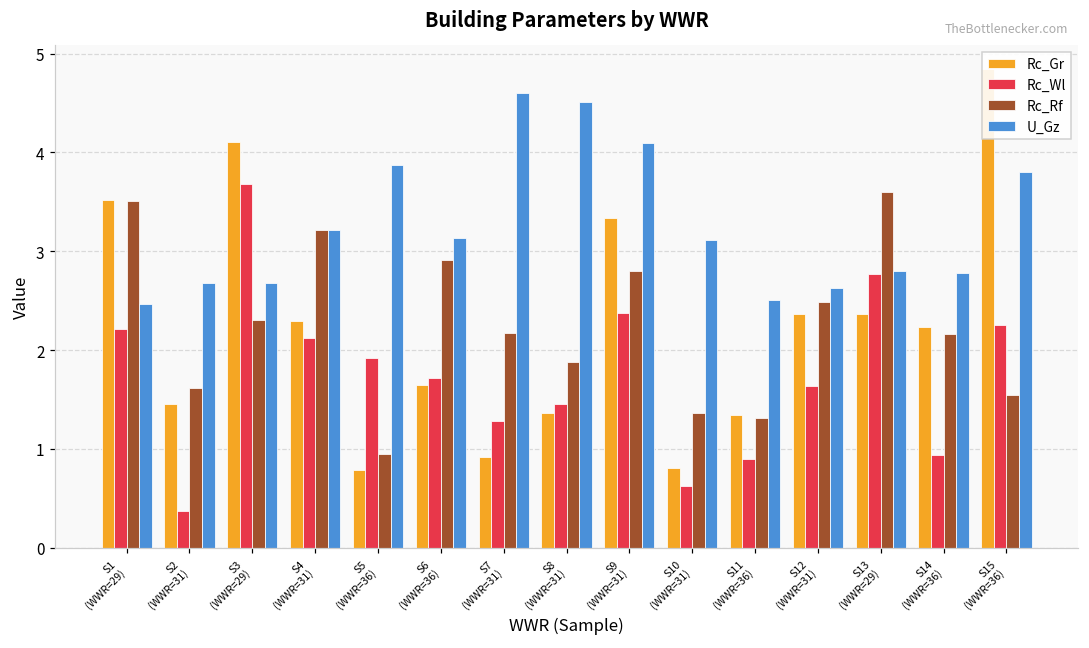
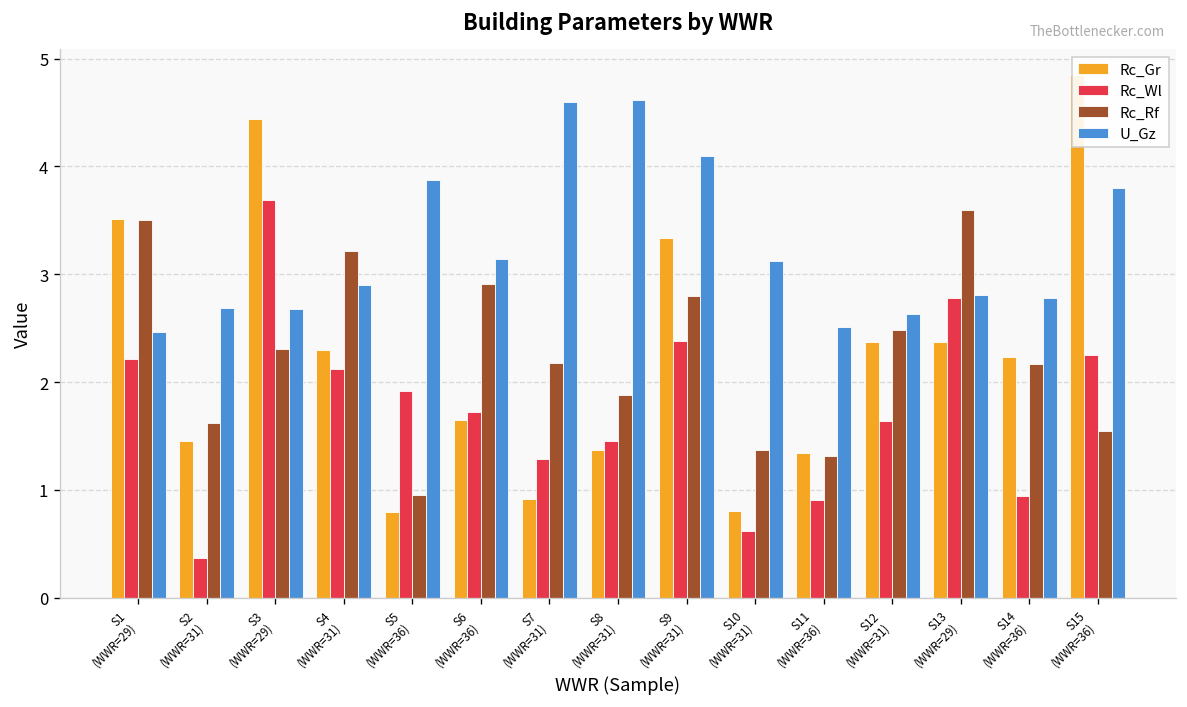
  {
    "Rc_Gr": {
      "S1 (WWR=29)": 3.5,
      "S2 (WWR=31)": 1.5,
-     "S3 (WWR=29)": 4.1,
+     "S3 (WWR=29)": 4.4,
      "S4 (WWR=31)": 2.3,
      "S5 (WWR=36)": 0.8,
      "S6 (WWR=36)": 1.6,
      "S7 (WWR=31)": 0.9,
      "S8 (WWR=31)": 1.4,
      "S9 (WWR=31)": 3.3,
      "S10 (WWR=31)": 0.8,
      "S11 (WWR=36)": 1.3,
      "S12 (WWR=31)": 2.4,
      "S13 (WWR=29)": 2.4,
      "S14 (WWR=36)": 2.2
    },
    "Rc_Wl": {
      "S1 (WWR=29)": 2.2,
      "S2 (WWR=31)": 0.4,
      "S3 (WWR=29)": 3.7,
      "S4 (WWR=31)": 2.1,
      "S5 (WWR=36)": 1.9,
      "S6 (WWR=36)": 1.7,
      "S7 (WWR=31)": 1.3,
      "S8 (WWR=31)": 1.5,
      "S9 (WWR=31)": 2.4,
      "S10 (WWR=31)": 0.6,
      "S11 (WWR=36)": 0.9,
      "S12 (WWR=31)": 1.6,
      "S13 (WWR=29)": 2.8,
      "S14 (WWR=36)": 0.9,
      "S15 (WWR=36)": 2.3
    },
    "Rc_Rf": {
      "S1 (WWR=29)": 3.5,
      "S2 (WWR=31)": 1.6,
      "S3 (WWR=29)": 2.3,
      "S4 (WWR=31)": 3.2,
      "S5 (WWR=36)": 0.9,
      "S6 (WWR=36)": 2.9,
      "S7 (WWR=31)": 2.2,
      "S8 (WWR=31)": 1.9,
      "S9 (WWR=31)": 2.8,
      "S10 (WWR=31)": 1.4,
      "S11 (WWR=36)": 1.3,
      "S12 (WWR=31)": 2.5,
      "S13 (WWR=29)": 3.6,
      "S14 (WWR=36)": 2.2,
      "S15 (WWR=36)": 1.5
    },
    "U_Gz": {
      "S1 (WWR=29)": 2.5,
      "S2 (WWR=31)": 2.7,
      "S3 (WWR=29)": 2.7,
-     "S4 (WWR=31)": 3.2,
+     "S4 (WWR=31)": 2.9,
      "S5 (WWR=36)": 3.9,
      "S6 (WWR=36)": 3.1,
      "S7 (WWR=31)": 4.6,
-     "S8 (WWR=31)": 4.5,
+     "S8 (WWR=31)": 4.6,
      "S9 (WWR=31)": 4.1,
      "S10 (WWR=31)": 3.1,
      "S11 (WWR=36)": 2.5,
      "S12 (WWR=31)": 2.6,
      "S13 (WWR=29)": 2.8,
      "S14 (WWR=36)": 2.8,
      "S15 (WWR=36)": 3.8
    }
  }
